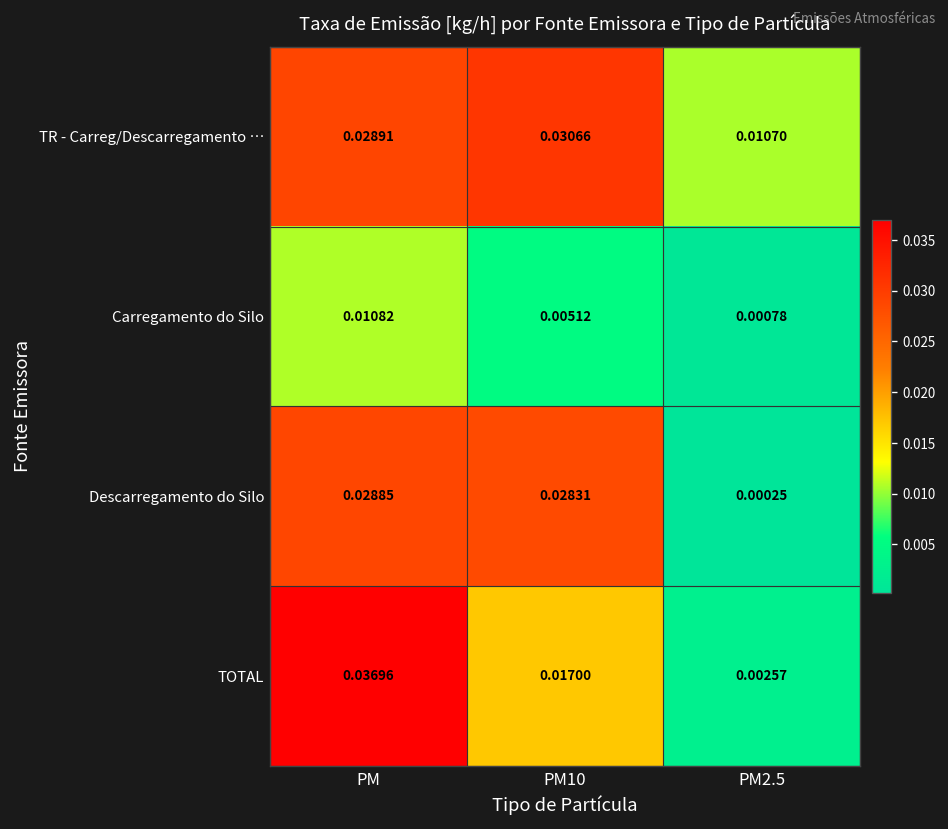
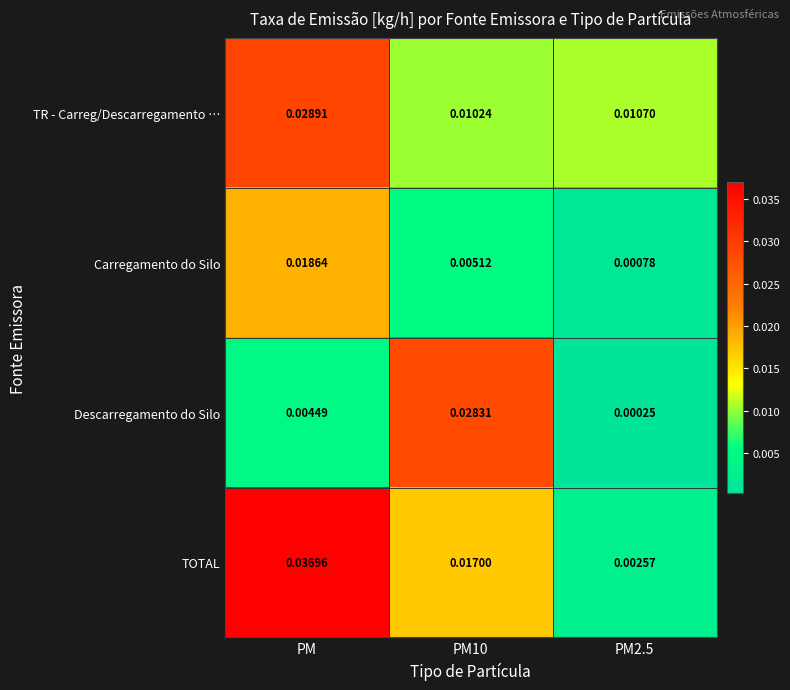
  {
    "TR - Carreg/Descarregamento …": {
      "PM": 0.02891,
-     "PM10": 0.03066,
+     "PM10": 0.01024,
      "PM2.5": 0.01070
    },
    "Carregamento do Silo": {
-     "PM": 0.01082,
+     "PM": 0.01864,
      "PM10": 0.00512,
      "PM2.5": 0.00078
    },
    "Descarregamento do Silo": {
-     "PM": 0.02885,
+     "PM": 0.00449,
      "PM10": 0.02831,
      "PM2.5": 0.00025
    },
    "TOTAL": {
      "PM": 0.03696,
      "PM10": 0.01700,
      "PM2.5": 0.00257
    }
  }
